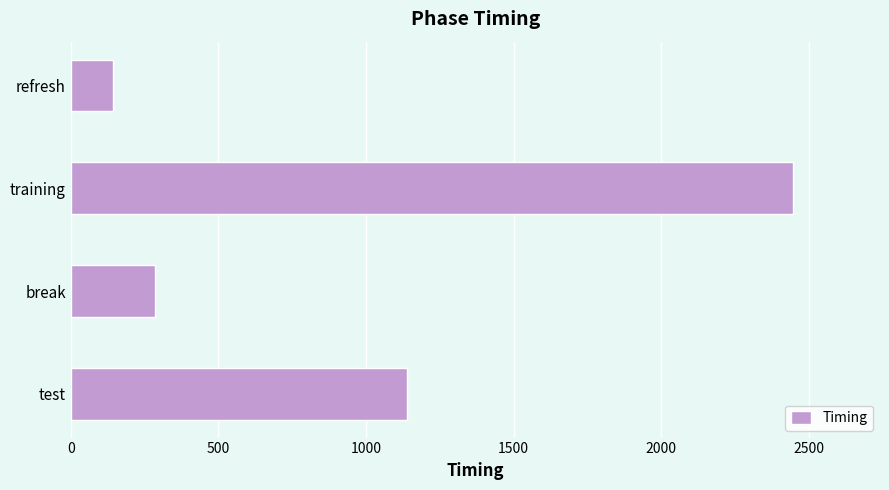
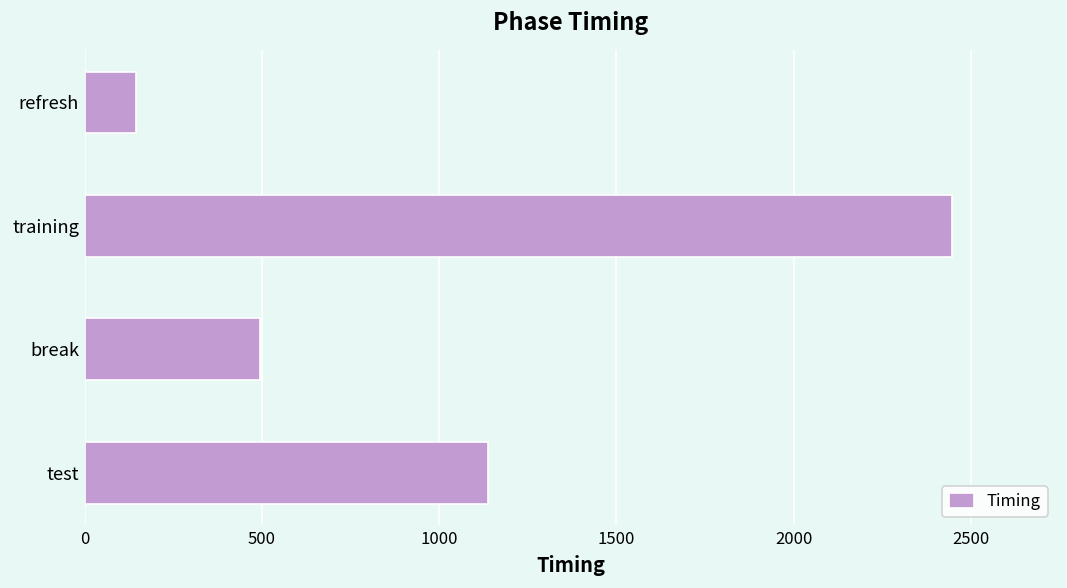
  {
    "refresh": 140,
    "training": 2450,
-   "break": 290,
+   "break": 490,
    "test": 1140
  }
